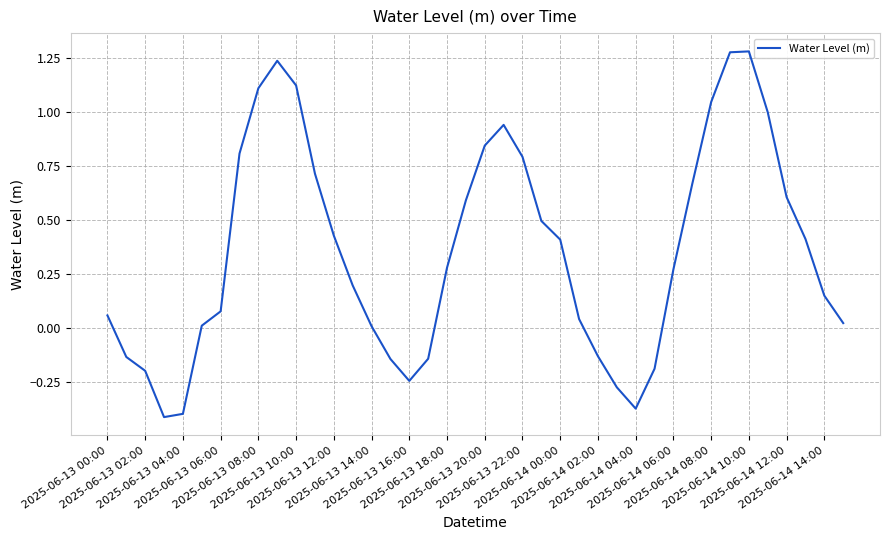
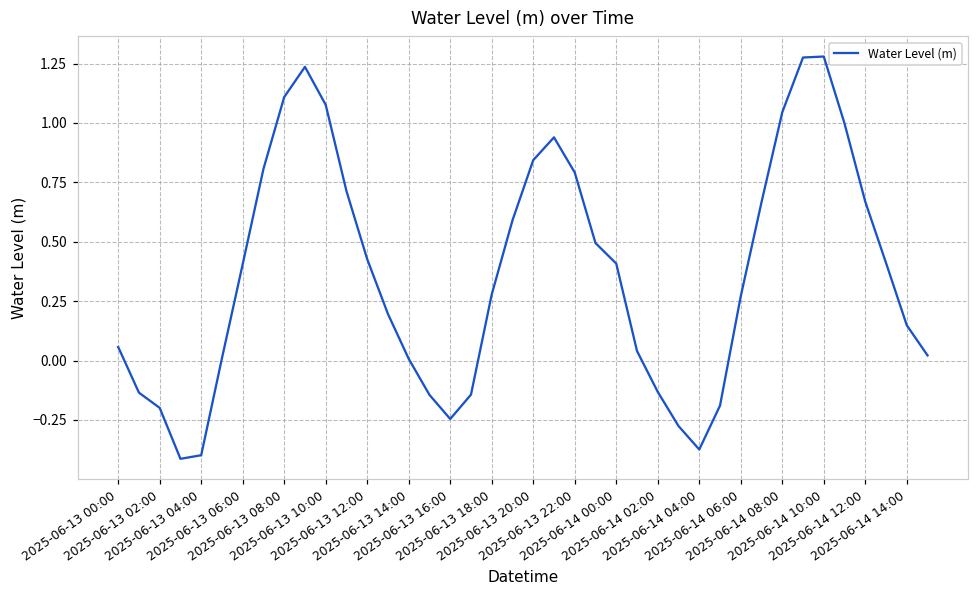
  {
    "2025-06-13 00:00": 0.06,
    "2025-06-13 02:00": -0.20,
    "2025-06-13 04:00": -0.40,
-   "2025-06-13 06:00": 0.08,
+   "2025-06-13 06:00": 0.41,
    "2025-06-13 08:00": 1.11,
-   "2025-06-13 10:00": 1.12,
+   "2025-06-13 10:00": 1.08,
    "2025-06-13 12:00": 0.43,
    "2025-06-13 14:00": 0.01,
    "2025-06-13 16:00": -0.25,
    "2025-06-13 18:00": 0.28,
    "2025-06-13 20:00": 0.84,
    "2025-06-13 22:00": 0.79,
    "2025-06-14 00:00": 0.41,
    "2025-06-14 02:00": -0.13,
    "2025-06-14 04:00": -0.37,
    "2025-06-14 06:00": 0.27,
    "2025-06-14 08:00": 1.04,
    "2025-06-14 10:00": 1.28,
-   "2025-06-14 12:00": 0.60,
+   "2025-06-14 12:00": 0.67,
    "2025-06-14 14:00": 0.15
  }
